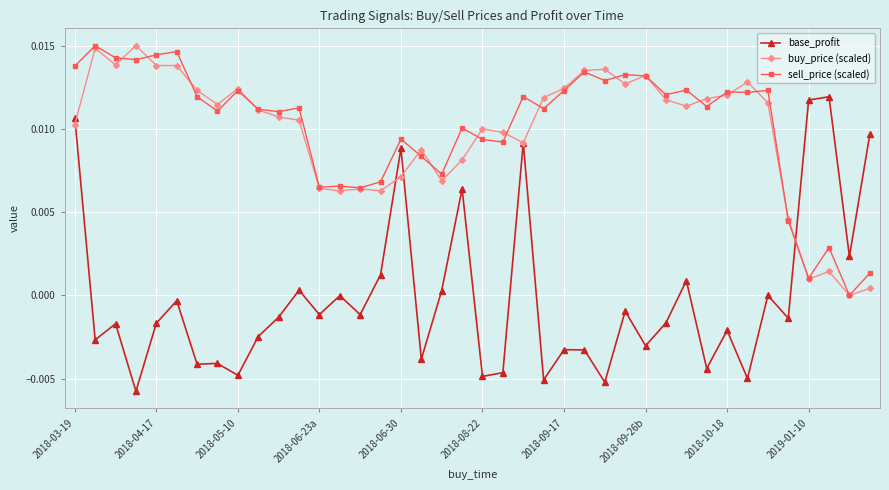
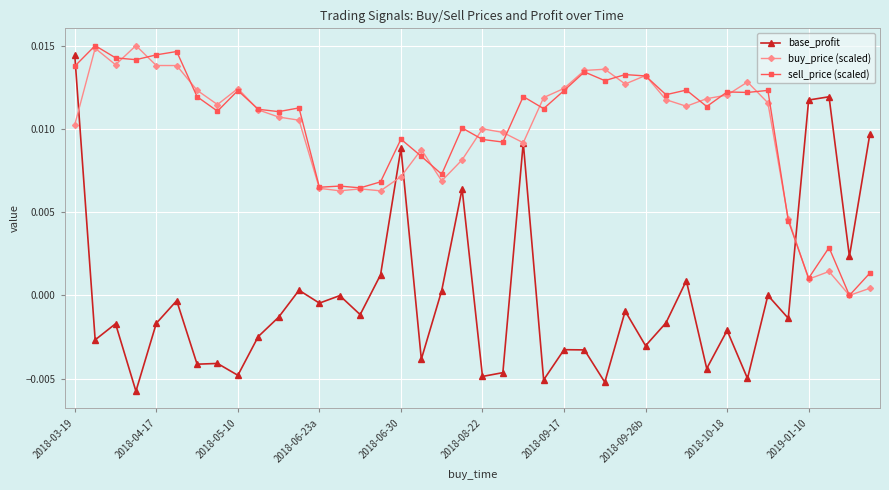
  {
    "base_profit": {
-     "2018-03-19": 0.0107,
+     "2018-03-19": 0.0144,
      "2018-04-17": -0.0017,
      "2018-05-10": -0.0048,
-     "2018-06-23a": -0.0012,
+     "2018-06-23a": -0.0005,
      "2018-06-30": 0.0088,
      "2018-08-22": -0.0049,
      "2018-09-17": -0.0033,
      "2018-09-26b": -0.0030,
      "2018-10-18": -0.0021,
      "2019-01-10": 0.0117
    },
    "buy_price (scaled)": {
      "2018-03-19": 0.0103,
      "2018-04-17": 0.0138,
      "2018-06-30": 0.0071,
      "2018-08-22": 0.0100,
      "2018-10-18": 0.0120
    },
    "sell_price (scaled)": {
      "2018-03-19": 0.0138,
      "2018-04-17": 0.0144,
      "2018-06-30": 0.0094,
      "2018-08-22": 0.0094,
      "2018-10-18": 0.0122
    }
  }
